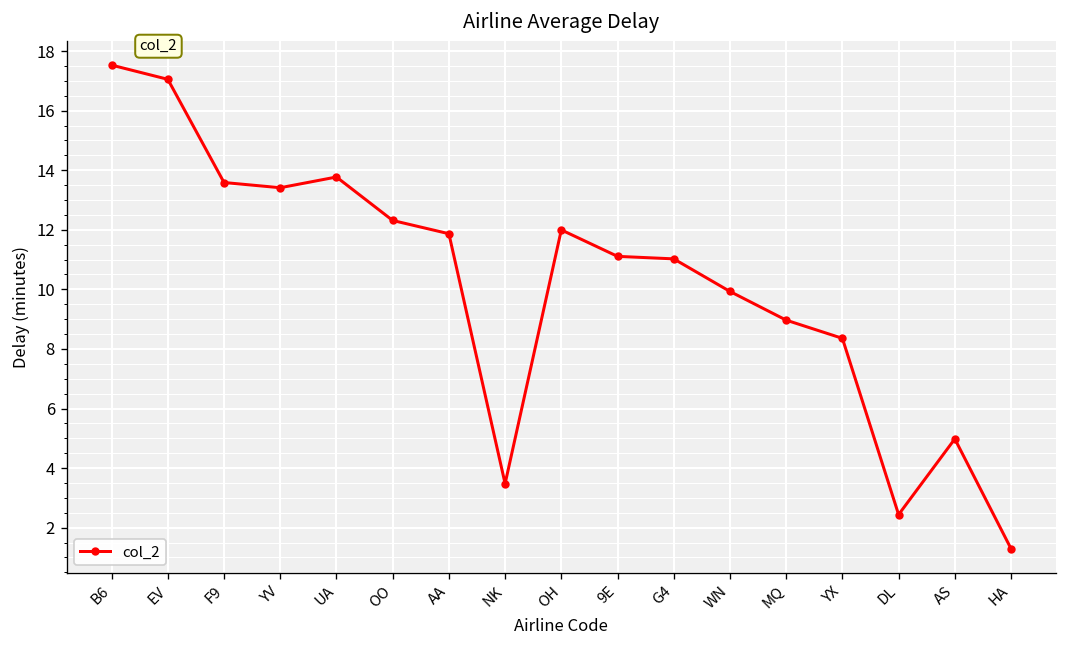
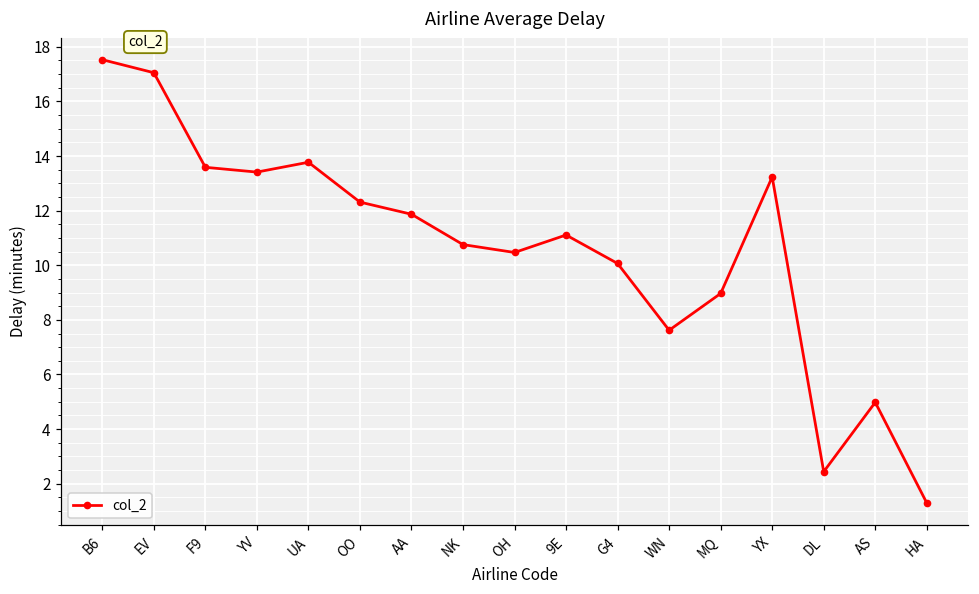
  {
    "B6": 17.5,
    "F9": 13.6,
    "YV": 13.4,
    "UA": 13.8,
    "OO": 12.3,
    "AA": 11.9,
-   "NK": 3.5,
-   "OH": 12.0,
+   "NK": 10.8,
+   "OH": 10.5,
    "9E": 11.1,
-   "G4": 11.0,
-   "WN": 9.9,
+   "G4": 10.1,
+   "WN": 7.6,
    "MQ": 9.0,
-   "YX": 8.4,
+   "YX": 13.2,
    "DL": 2.4,
    "AS": 5.0,
    "HA": 1.3
  }
